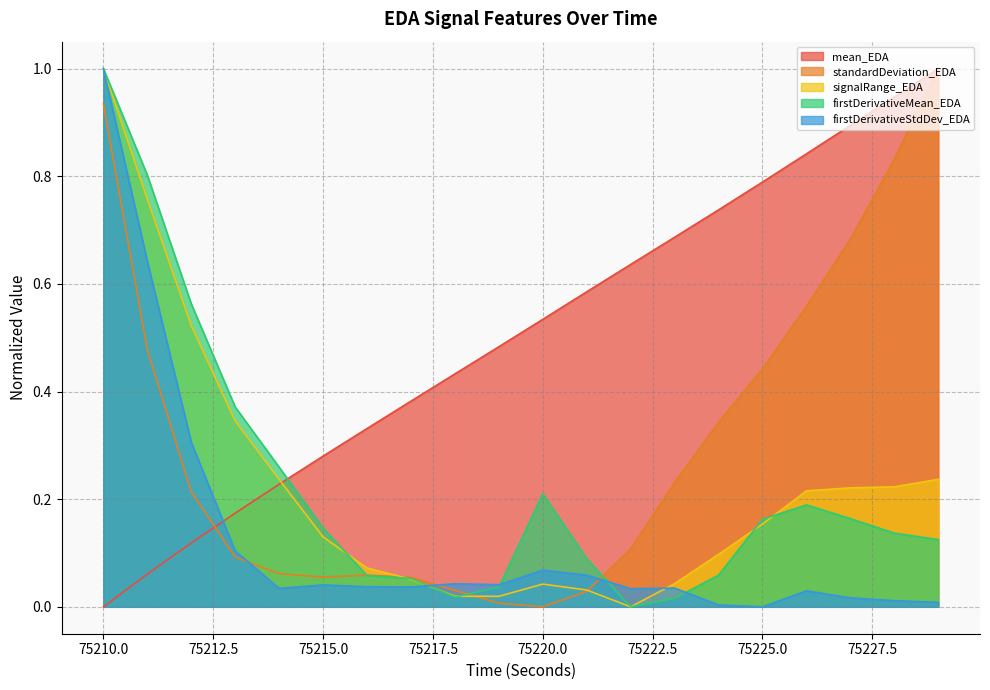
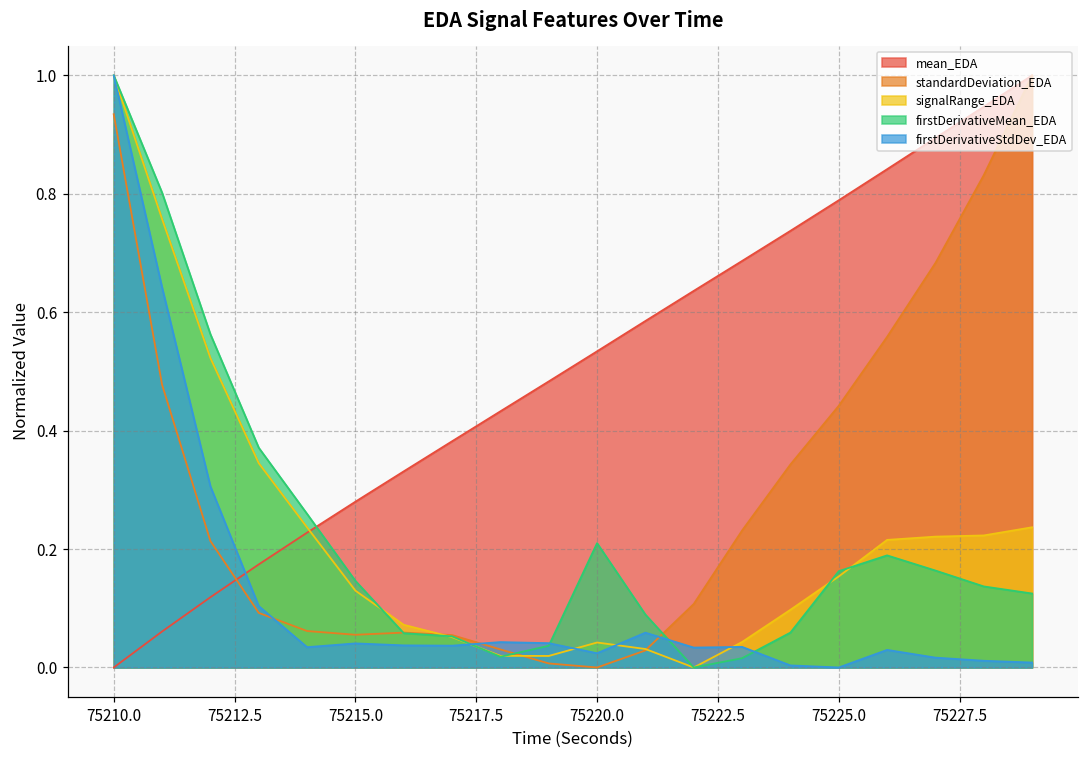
  {
    "signalRange_EDA": {
      "75215.0": 0.13,
      "75220.0": 0.04,
      "75225.0": 0.15
    },
    "firstDerivativeMean_EDA": {
      "75215.0": 0.15,
      "75220.0": 0.21,
      "75225.0": 0.16
    },
    "firstDerivativeStdDev_EDA": {
      "75215.0": 0.04,
-     "75220.0": 0.07,
+     "75220.0": 0.02,
      "75225.0": 0.00
    }
  }
